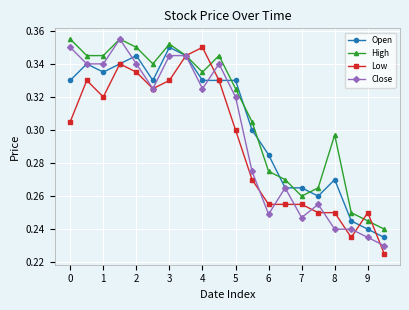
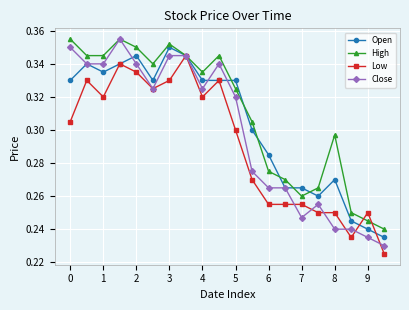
  {
    "Open": {
      "0": 0.330,
      "1": 0.335,
      "2": 0.345,
      "3": 0.350,
      "4": 0.330,
      "5": 0.330,
      "6": 0.285,
      "7": 0.265,
      "8": 0.270,
      "9": 0.240
    },
    "High": {
      "0": 0.355,
      "1": 0.345,
      "2": 0.350,
      "3": 0.352,
      "4": 0.335,
      "5": 0.325,
      "6": 0.275,
      "7": 0.260,
      "8": 0.297,
      "9": 0.245
    },
    "Low": {
      "0": 0.305,
      "1": 0.32,
      "2": 0.335,
      "3": 0.33,
-     "4": 0.35,
+     "4": 0.32,
      "5": 0.30,
      "6": 0.255,
      "7": 0.255,
      "8": 0.25,
      "9": 0.25
    },
    "Close": {
      "0": 0.350,
      "1": 0.340,
      "2": 0.340,
      "3": 0.345,
      "4": 0.325,
      "5": 0.320,
-     "6": 0.249,
+     "6": 0.265,
      "7": 0.247,
      "8": 0.240,
      "9": 0.235
    }
  }
